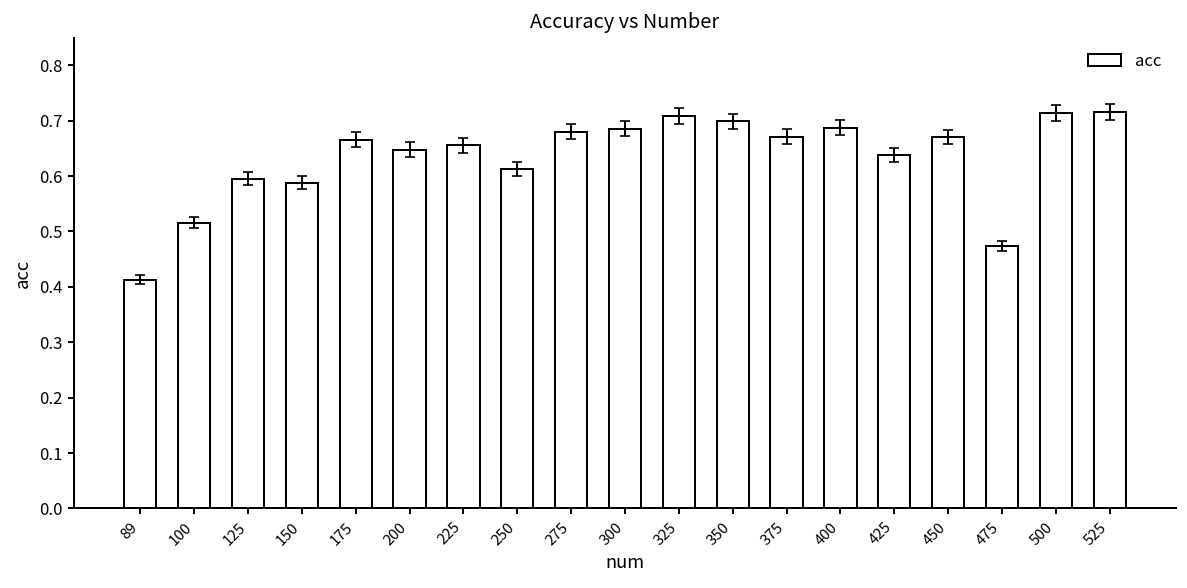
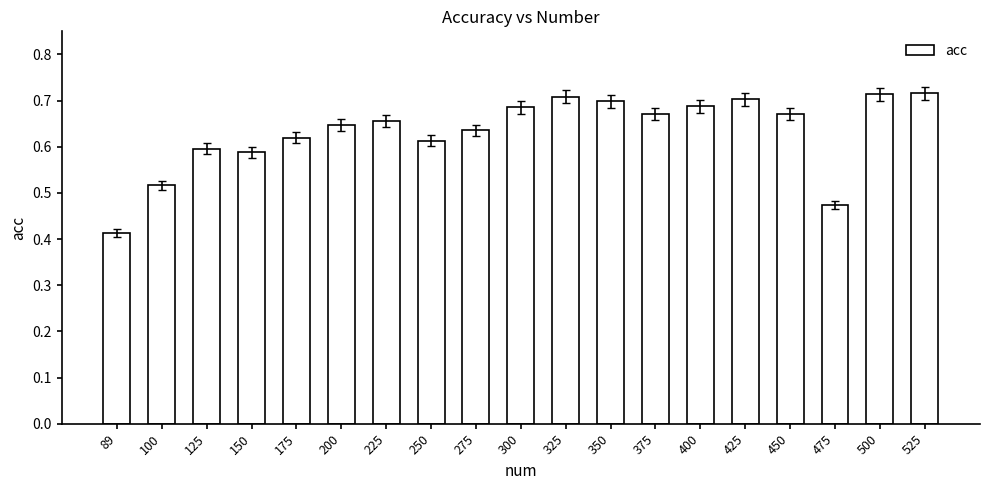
  {
    "acc": {
      "89": 0.41,
      "100": 0.52,
      "125": 0.60,
      "150": 0.59,
-     "175": 0.67,
+     "175": 0.62,
      "200": 0.65,
      "225": 0.66,
      "250": 0.61,
-     "275": 0.68,
+     "275": 0.64,
      "300": 0.69,
      "325": 0.71,
      "350": 0.70,
      "375": 0.67,
      "400": 0.69,
-     "425": 0.64,
+     "425": 0.70,
      "450": 0.67,
      "475": 0.47,
      "500": 0.71,
      "525": 0.72
    }
  }
